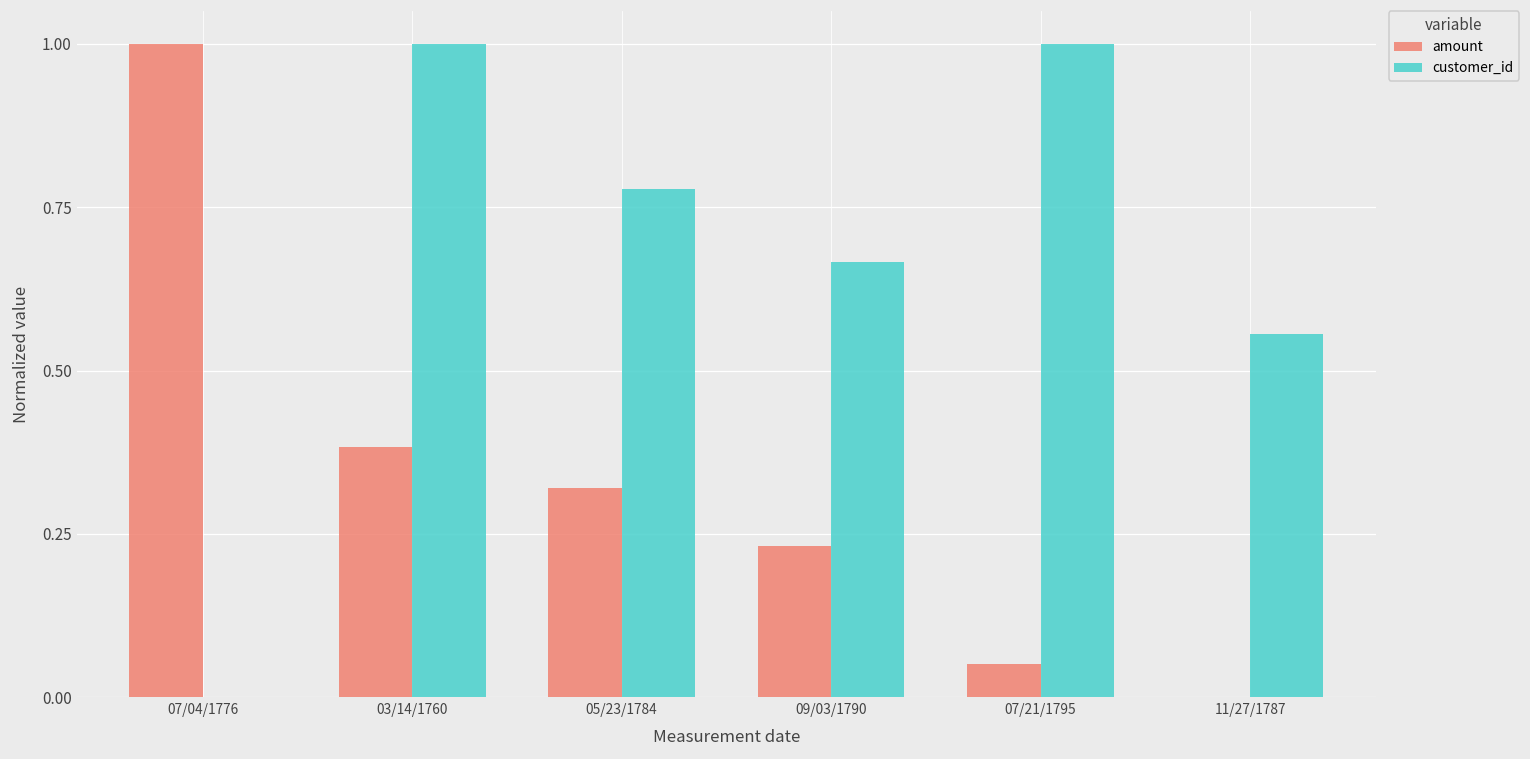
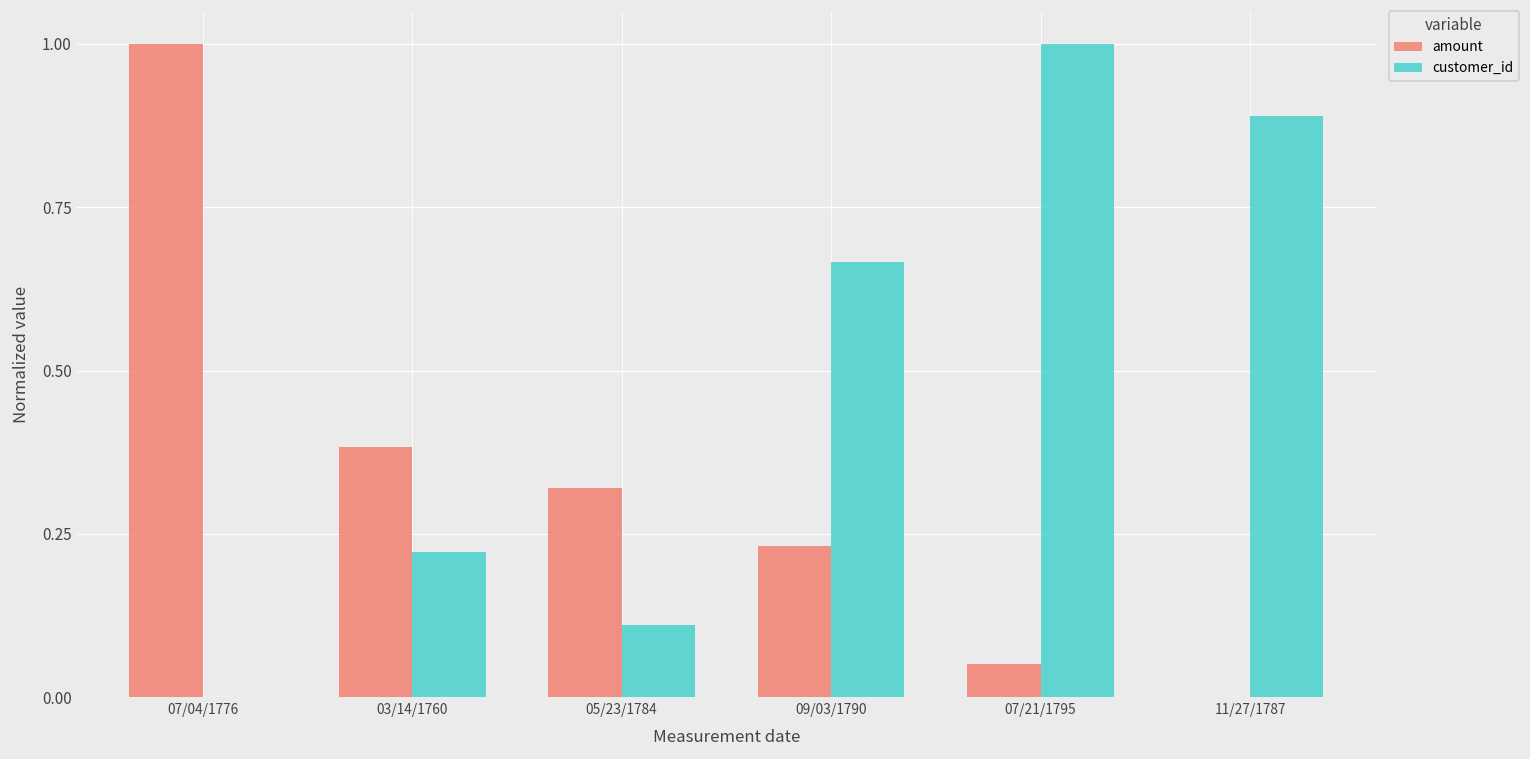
  {
    "amount": {
      "07/04/1776": 1.00,
      "03/14/1760": 0.38,
      "05/23/1784": 0.32,
      "09/03/1790": 0.23,
      "07/21/1795": 0.05,
      "11/27/1787": 0.00
    },
    "customer_id": {
      "07/04/1776": 0.00,
-     "03/14/1760": 1.00,
-     "05/23/1784": 0.78,
+     "03/14/1760": 0.22,
+     "05/23/1784": 0.11,
      "09/03/1790": 0.67,
      "07/21/1795": 1.00,
-     "11/27/1787": 0.56
+     "11/27/1787": 0.89
    }
  }
